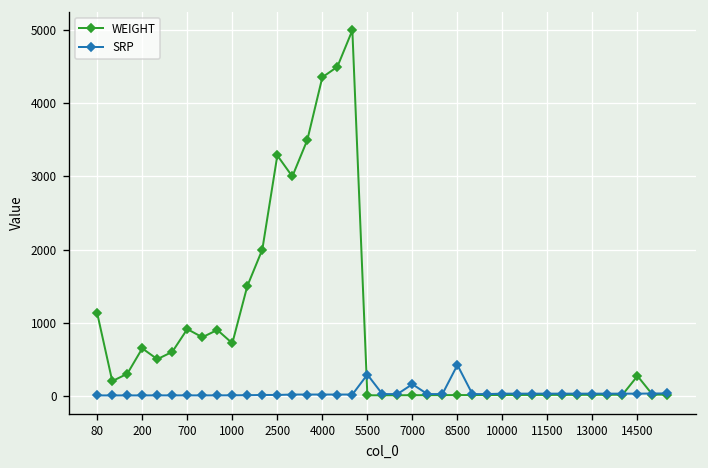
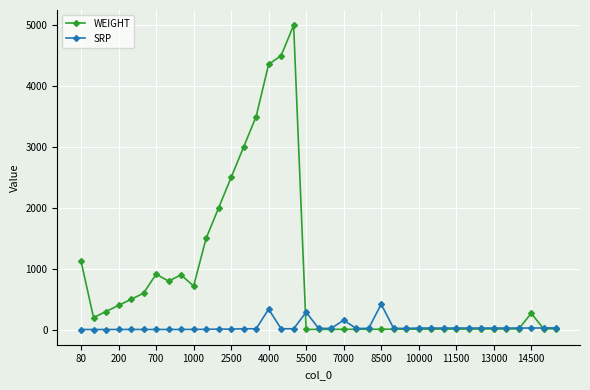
  {
    "WEIGHT": {
      "80": 1100,
-     "200": 600,
+     "200": 400,
      "700": 900,
      "1000": 700,
-     "2500": 3300,
+     "2500": 2500,
      "4000": 4400,
      "5500": 0,
      "7000": 0,
      "8500": 0,
      "14500": 300
    },
    "SRP": {
      "80": 0,
      "200": 0,
      "700": 0,
      "1000": 0,
      "2500": 0,
-     "4000": 0,
+     "4000": 300,
      "5500": 300,
      "7000": 200,
      "8500": 400,
      "14500": 0
    }
  }
